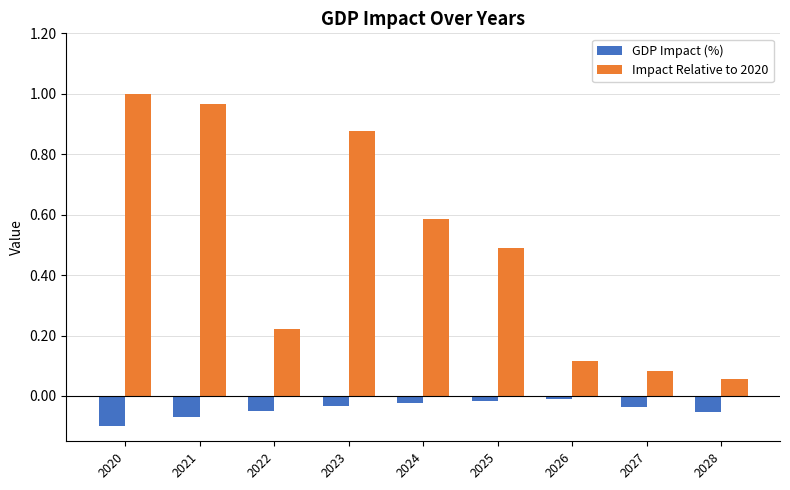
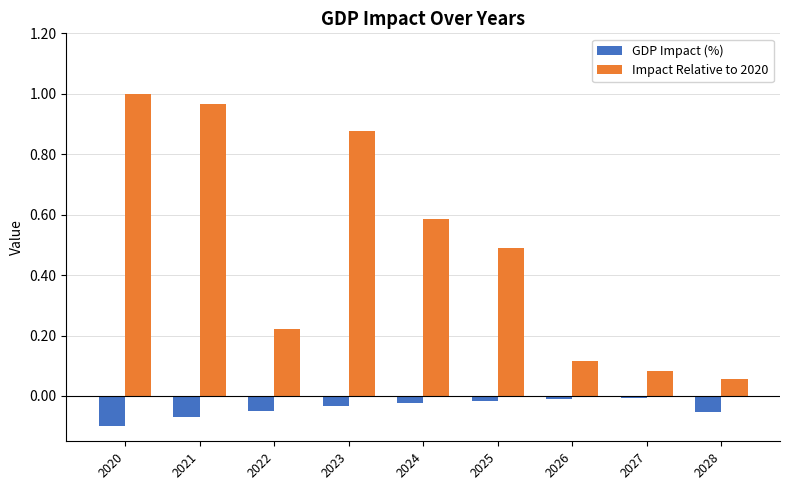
  {
    "GDP Impact (%)": {
      "2020": -0.10,
      "2021": -0.07,
      "2022": -0.05,
      "2023": -0.03,
      "2024": -0.02,
      "2025": -0.02,
      "2026": -0.01,
-     "2027": -0.04,
+     "2027": -0.01,
      "2028": -0.05
    },
    "Impact Relative to 2020": {
      "2020": 1.00,
      "2021": 0.97,
      "2022": 0.22,
      "2023": 0.88,
      "2024": 0.59,
      "2025": 0.49,
      "2026": 0.12,
      "2027": 0.08,
      "2028": 0.06
    }
  }
